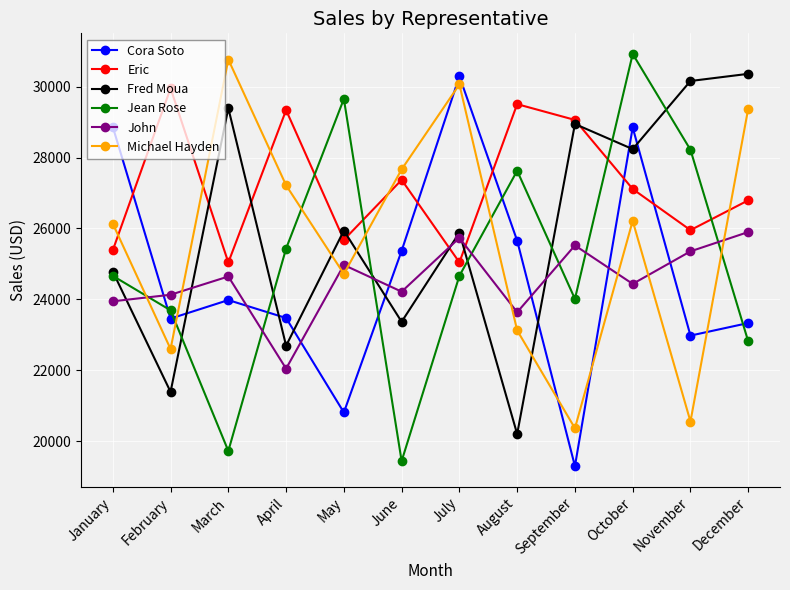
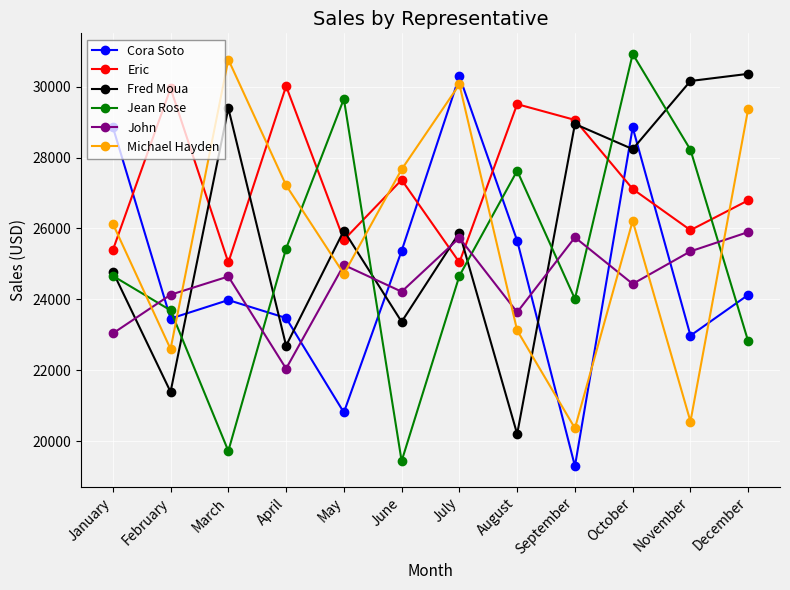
  {
    "Cora Soto": {
      "February": 23500,
      "March": 24000,
      "April": 23500,
      "May": 20800,
      "June": 25400,
      "July": 30300,
      "August": 25700,
      "September": 19300,
      "October": 28800,
      "November": 23000,
-     "December": 23300
+     "December": 24100
    },
    "Eric": {
      "January": 25400,
      "March": 25000,
-     "April": 29300,
+     "April": 30000,
      "May": 25700,
      "June": 27400,
      "July": 25000,
      "August": 29500,
      "September": 29100,
      "October": 27100,
      "November": 26000,
      "December": 26800
    },
    "Fred Moua": {
      "January": 24800,
      "February": 21400,
      "March": 29400,
      "April": 22700,
      "May": 25900,
      "June": 23400,
      "July": 25900,
      "August": 20200,
      "September": 28900,
      "October": 28200,
      "November": 30200,
      "December": 30400
    },
    "Jean Rose": {
      "January": 24700,
      "February": 23700,
      "March": 19700,
      "April": 25400,
      "May": 29700,
      "June": 19400,
      "July": 24700,
      "August": 27600,
      "September": 24000,
      "October": 30900,
      "November": 28200,
      "December": 22800
    },
    "John": {
-     "January": 23900,
+     "January": 23000,
      "February": 24100,
      "March": 24600,
      "April": 22000,
      "May": 25000,
      "June": 24200,
      "July": 25700,
      "August": 23600,
-     "September": 25500,
+     "September": 25700,
      "October": 24400,
      "November": 25400,
      "December": 25900
    },
    "Michael Hayden": {
      "January": 26100,
      "February": 22600,
      "March": 30800,
      "April": 27200,
      "May": 24700,
      "June": 27700,
      "July": 30100,
      "August": 23100,
      "September": 20400,
      "October": 26200,
      "November": 20600,
      "December": 29400
    }
  }
